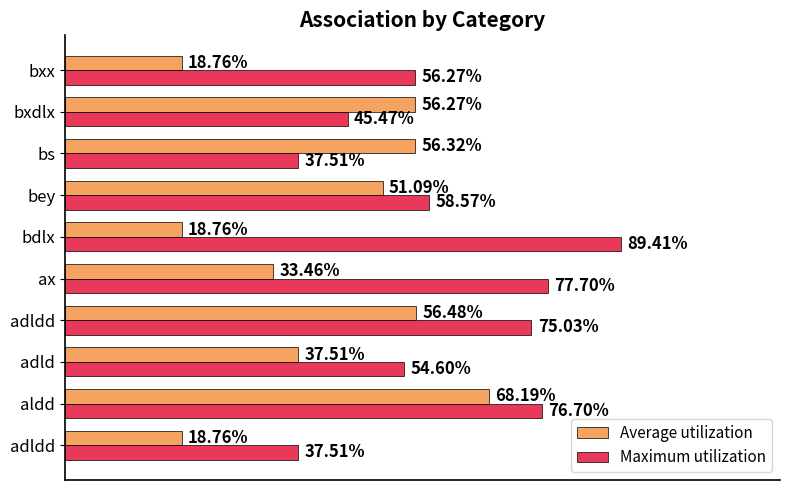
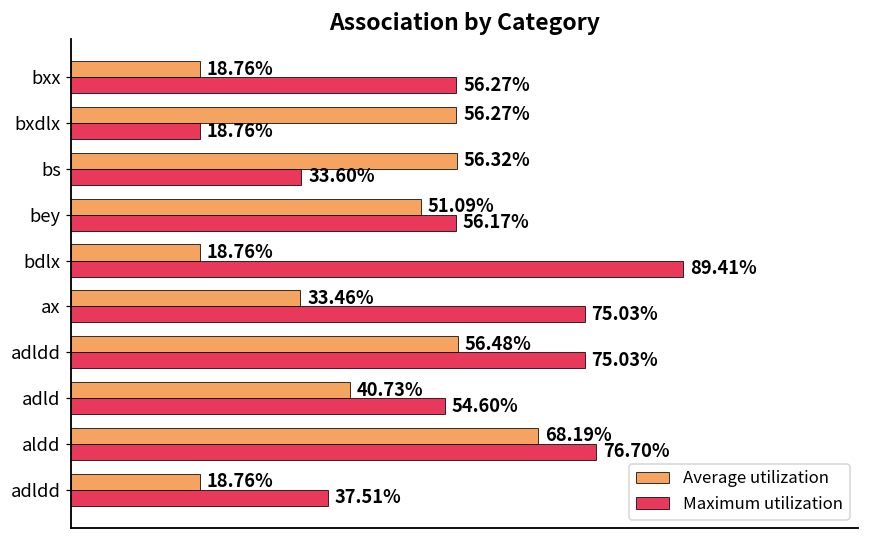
  {
    "Average utilization": {
      "bxx": "18.76%",
      "bxdlx": "56.27%",
      "bs": "56.32%",
      "bey": "51.09%",
      "bdlx": "18.76%",
      "ax": "33.46%",
-     "adld": "37.51%",
+     "adld": "40.73%",
      "aldd": "68.19%"
    },
    "Maximum utilization": {
      "bxx": "56.27%",
-     "bxdlx": "45.47%",
-     "bs": "37.51%",
-     "bey": "58.57%",
+     "bxdlx": "18.76%",
+     "bs": "33.60%",
+     "bey": "56.17%",
      "bdlx": "89.41%",
-     "ax": "77.70%",
+     "ax": "75.03%",
      "adld": "54.60%"
    }
  }
